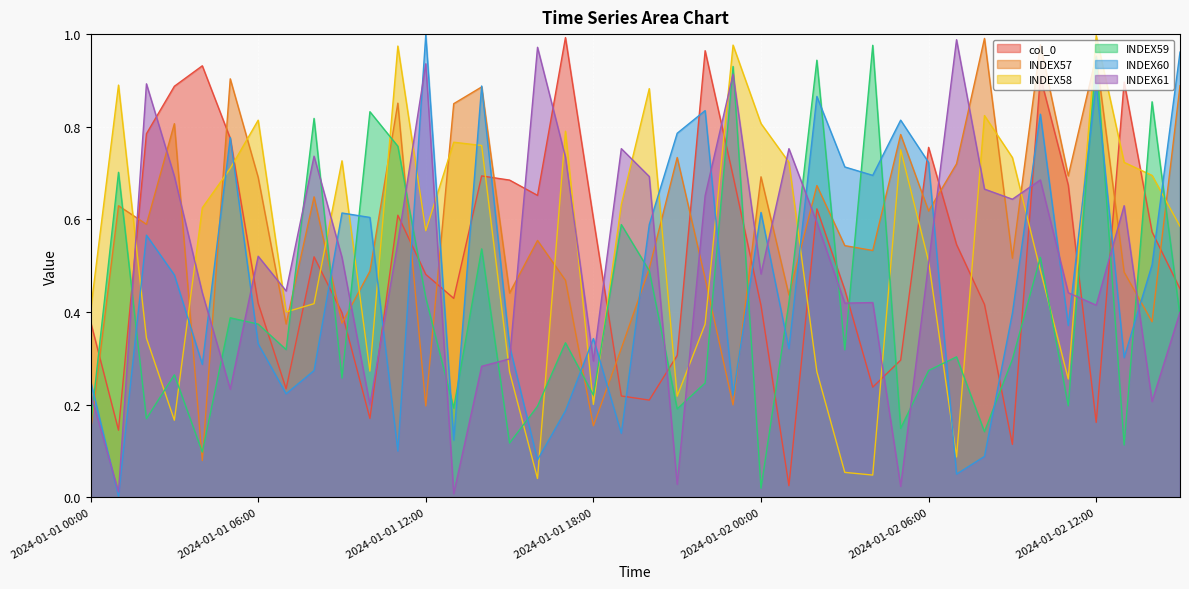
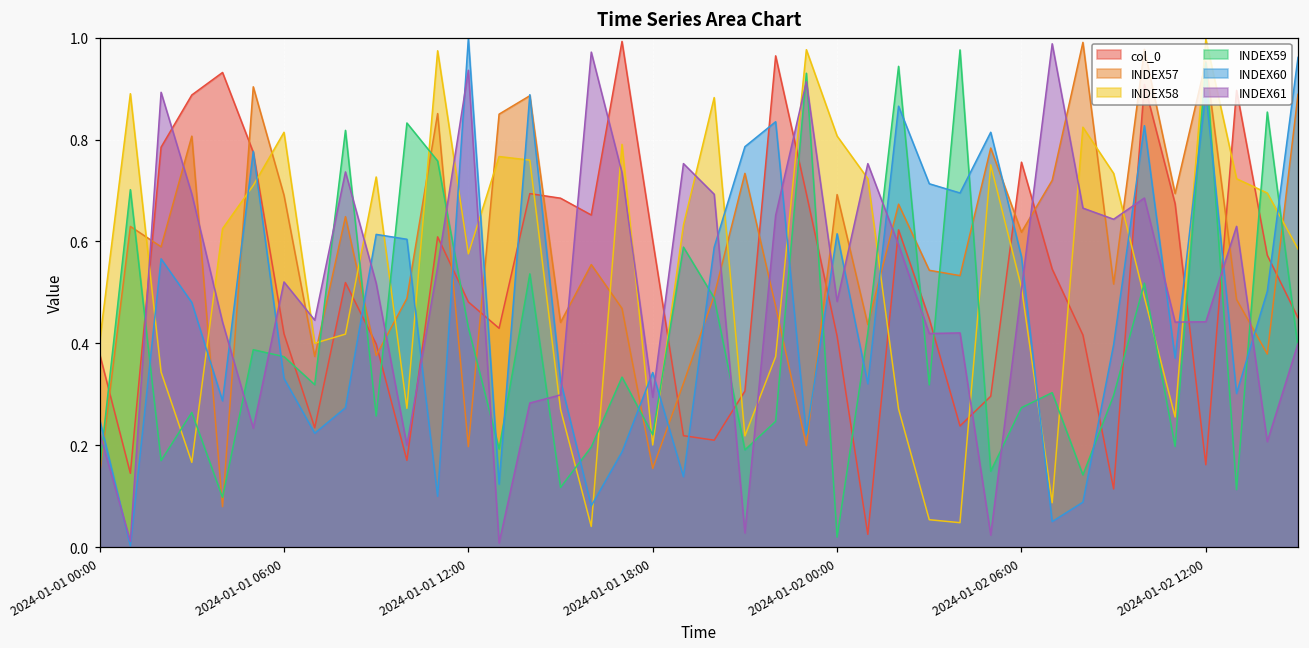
  {
    "INDEX59": {
      "2024-01-01 00:00": 0.15,
      "2024-01-01 06:00": 0.37,
      "2024-01-01 12:00": 0.43,
      "2024-01-01 18:00": 0.22,
      "2024-01-02 00:00": 0.02,
      "2024-01-02 06:00": 0.27
    },
    "INDEX60": {
      "2024-01-01 00:00": 0.25,
      "2024-01-01 06:00": 0.33,
      "2024-01-01 12:00": 1.00,
      "2024-01-01 18:00": 0.34,
      "2024-01-02 00:00": 0.62,
-     "2024-01-02 06:00": 0.72
+     "2024-01-02 06:00": 0.57
    },
    "INDEX61": {
      "2024-01-01 00:00": 0.22,
      "2024-01-01 06:00": 0.52,
      "2024-01-01 12:00": 0.94,
      "2024-01-01 18:00": 0.29,
      "2024-01-02 00:00": 0.48,
-     "2024-01-02 12:00": 0.41
+     "2024-01-02 12:00": 0.44
    }
  }
